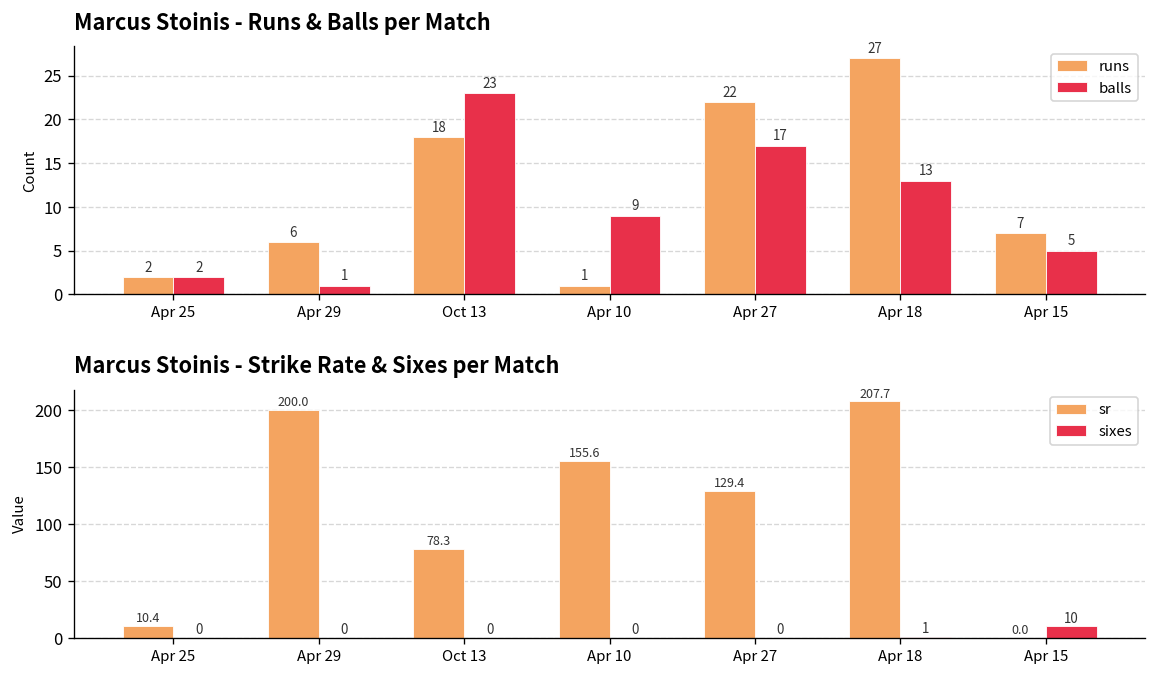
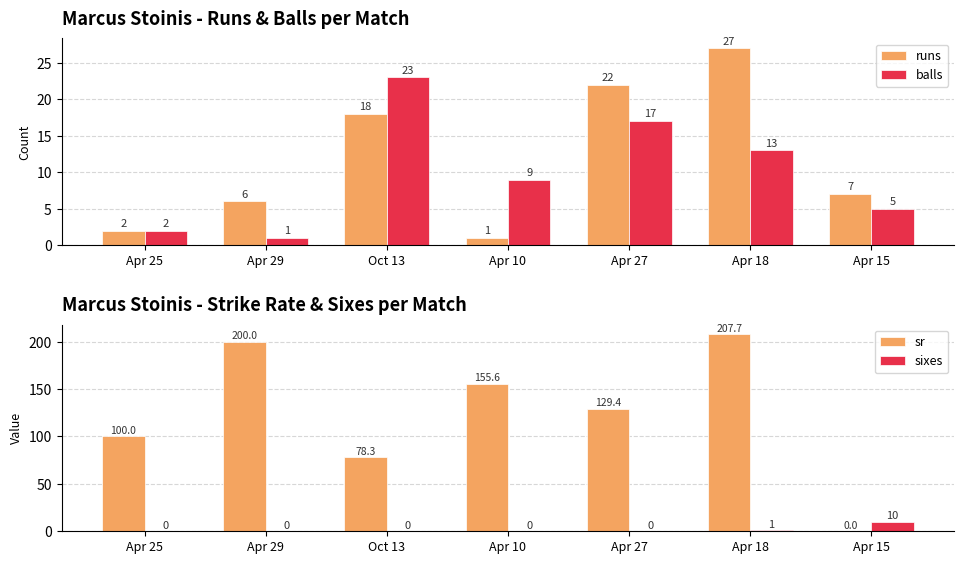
  {
    "Marcus Stoinis - Runs & Balls per Match": {
      "runs": {
        "Apr 25": 2,
        "Apr 29": 6,
        "Oct 13": 18,
        "Apr 10": 1,
        "Apr 27": 22,
        "Apr 18": 27,
        "Apr 15": 7
      },
      "balls": {
        "Apr 25": 2,
        "Apr 29": 1,
        "Oct 13": 23,
        "Apr 10": 9,
        "Apr 27": 17,
        "Apr 18": 13,
        "Apr 15": 5
      }
    },
    "Marcus Stoinis - Strike Rate & Sixes per Match": {
      "sr": {
-       "Apr 25": 10.4,
+       "Apr 25": 100.0,
        "Apr 29": 200.0,
        "Oct 13": 78.3,
        "Apr 10": 155.6,
        "Apr 27": 129.4,
        "Apr 18": 207.7,
        "Apr 15": 0.0
      },
      "sixes": {
        "Apr 25": 0,
        "Apr 29": 0,
        "Oct 13": 0,
        "Apr 10": 0,
        "Apr 27": 0,
        "Apr 18": 1,
        "Apr 15": 10
      }
    }
  }
